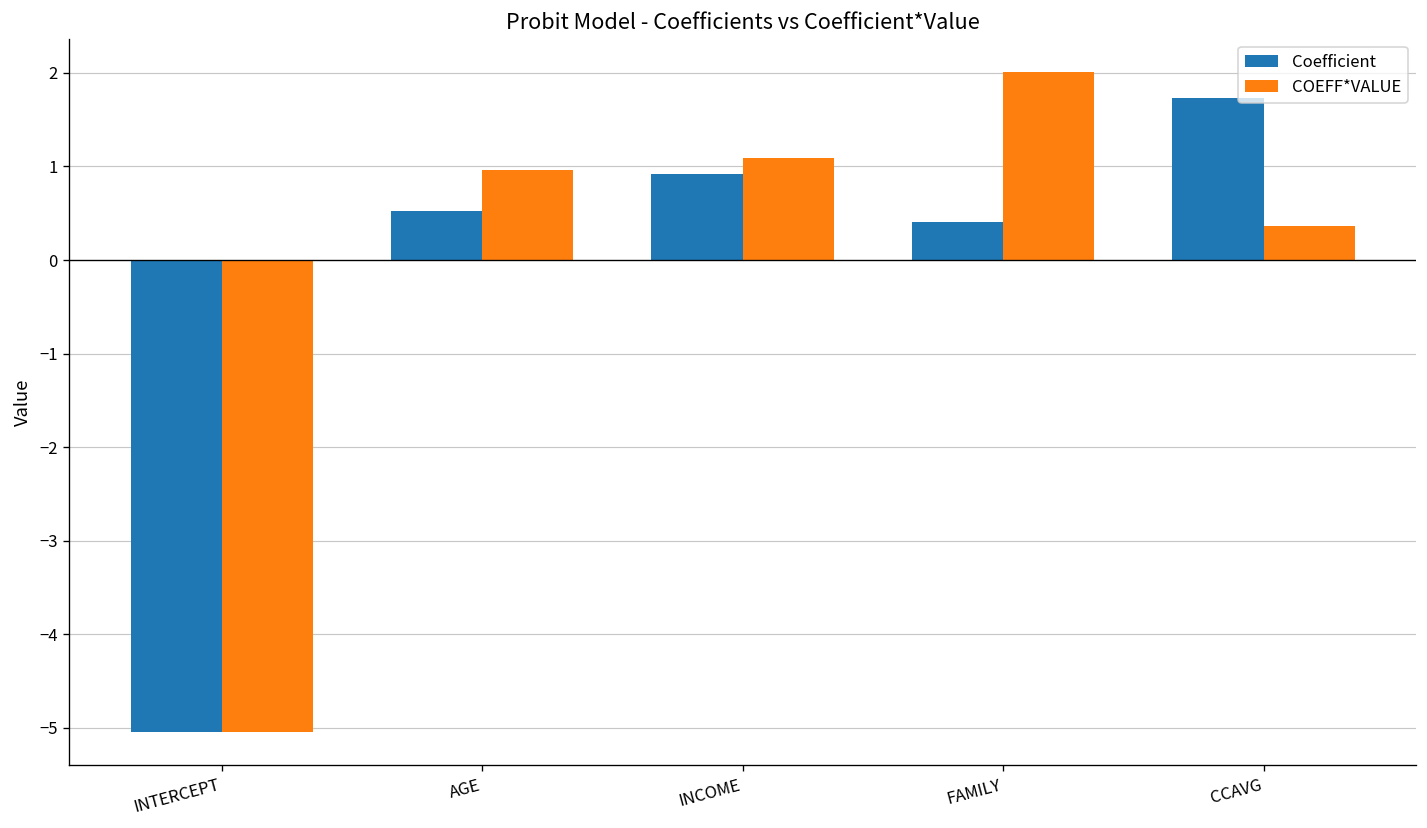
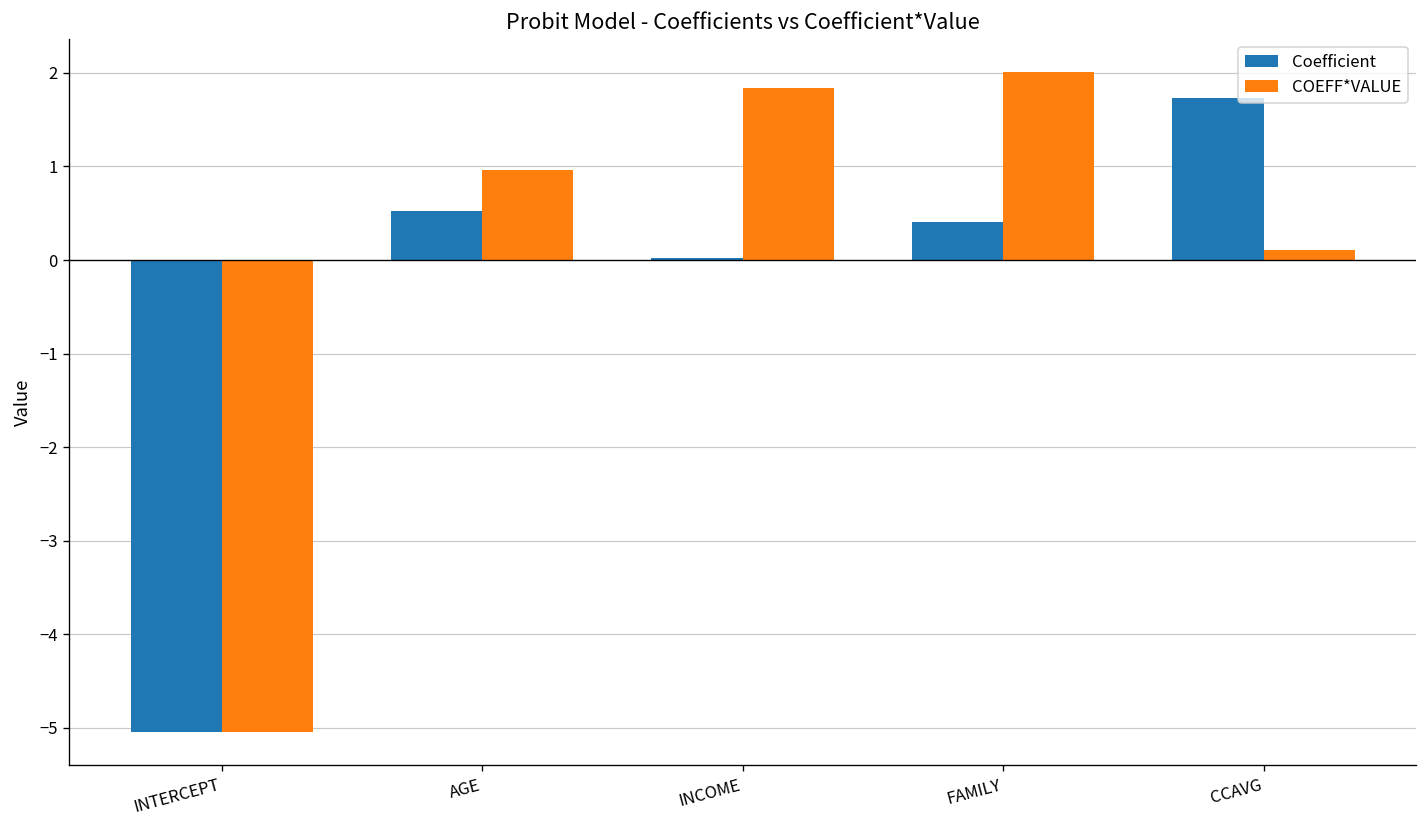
  {
    "Coefficient": {
      "INTERCEPT": -5.0,
      "AGE": 0.5,
-     "INCOME": 0.9,
+     "INCOME": 0.0,
      "FAMILY": 0.4,
      "CCAVG": 1.7
    },
    "COEFF*VALUE": {
      "INTERCEPT": -5.0,
      "AGE": 1.0,
-     "INCOME": 1.1,
+     "INCOME": 1.8,
      "FAMILY": 2.0,
-     "CCAVG": 0.4
+     "CCAVG": 0.1
    }
  }
